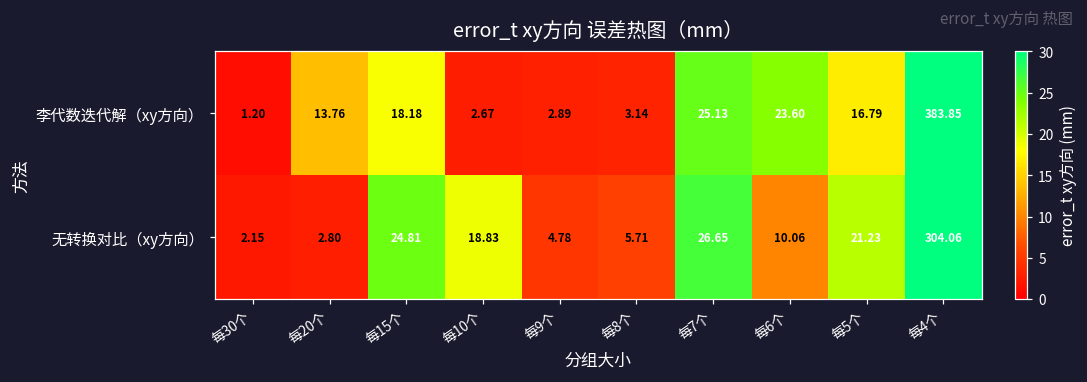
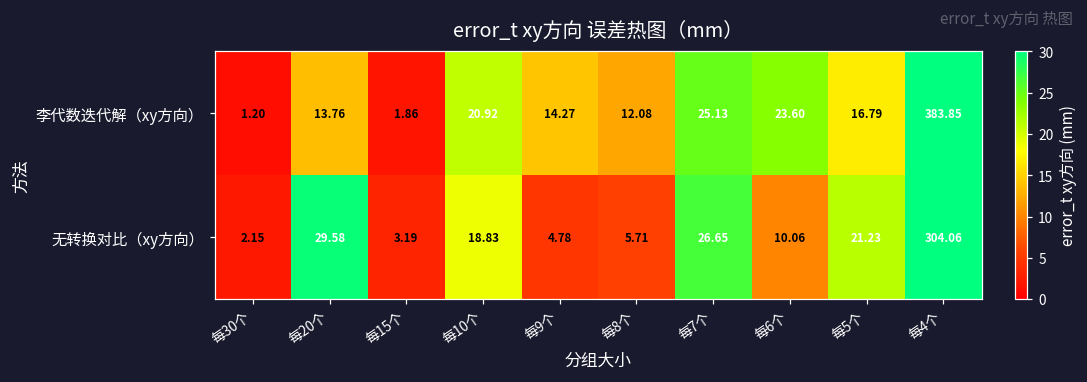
  {
    "李代数迭代解（xy方向）": {
      "每30个": 1.20,
      "每20个": 13.76,
-     "每15个": 18.18,
-     "每10个": 2.67,
-     "每9个": 2.89,
-     "每8个": 3.14,
+     "每15个": 1.86,
+     "每10个": 20.92,
+     "每9个": 14.27,
+     "每8个": 12.08,
      "每7个": 25.13,
      "每6个": 23.60,
      "每5个": 16.79,
      "每4个": 383.85
    },
    "无转换对比（xy方向）": {
      "每30个": 2.15,
-     "每20个": 2.80,
-     "每15个": 24.81,
+     "每20个": 29.58,
+     "每15个": 3.19,
      "每10个": 18.83,
      "每9个": 4.78,
      "每8个": 5.71,
      "每7个": 26.65,
      "每6个": 10.06,
      "每5个": 21.23,
      "每4个": 304.06
    }
  }
